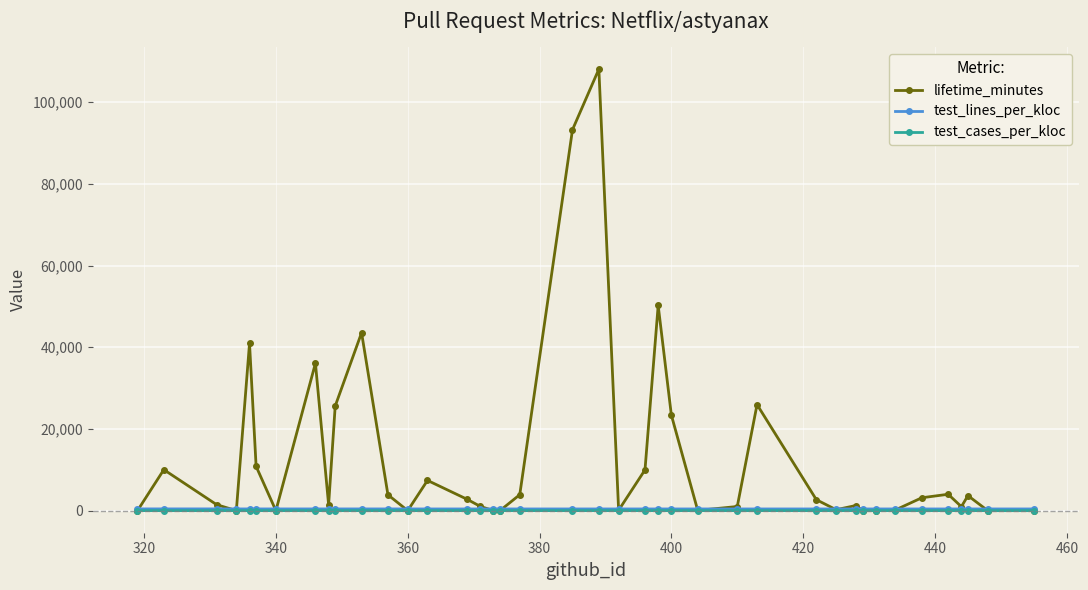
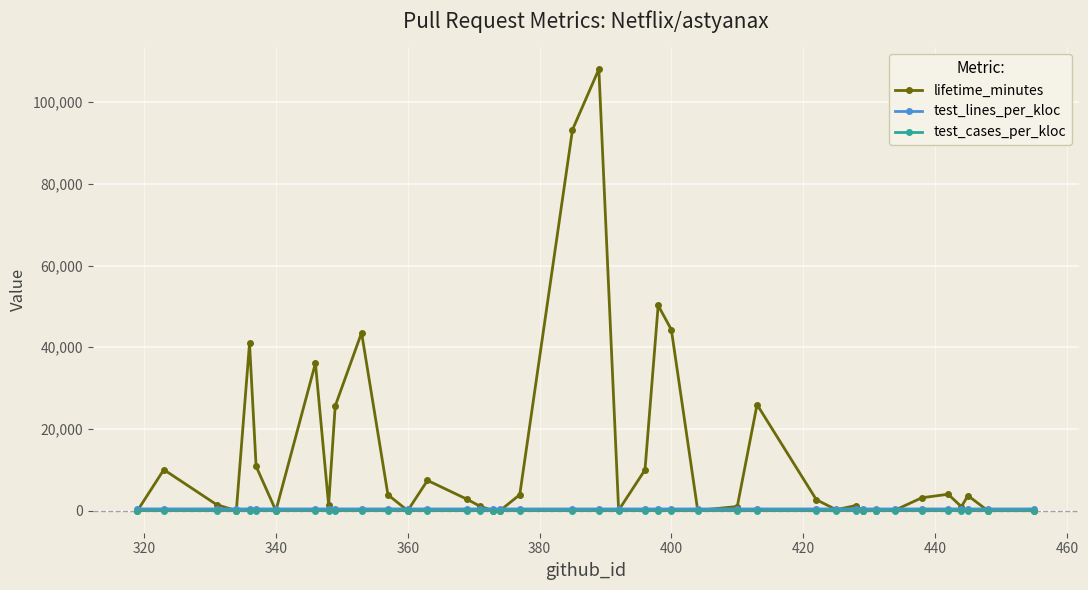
  {
    "lifetime_minutes": {
-     "400": "23,000"
+     "400": "44,000"
    }
  }
